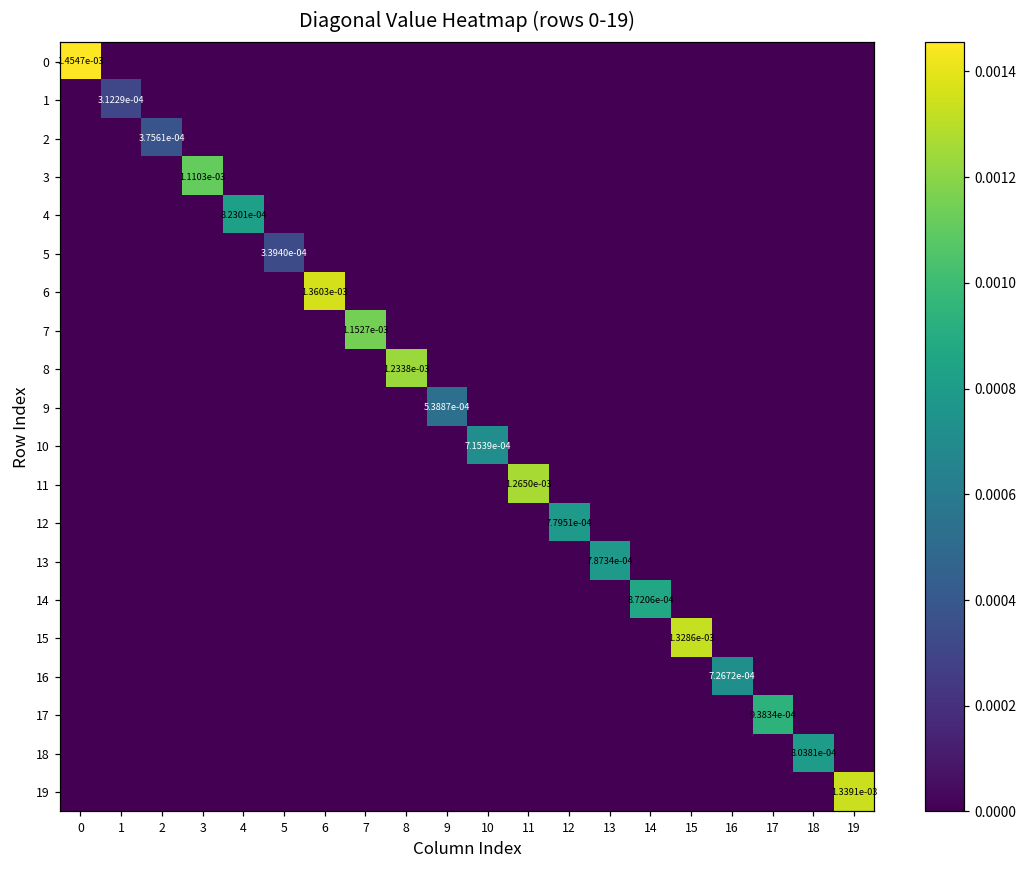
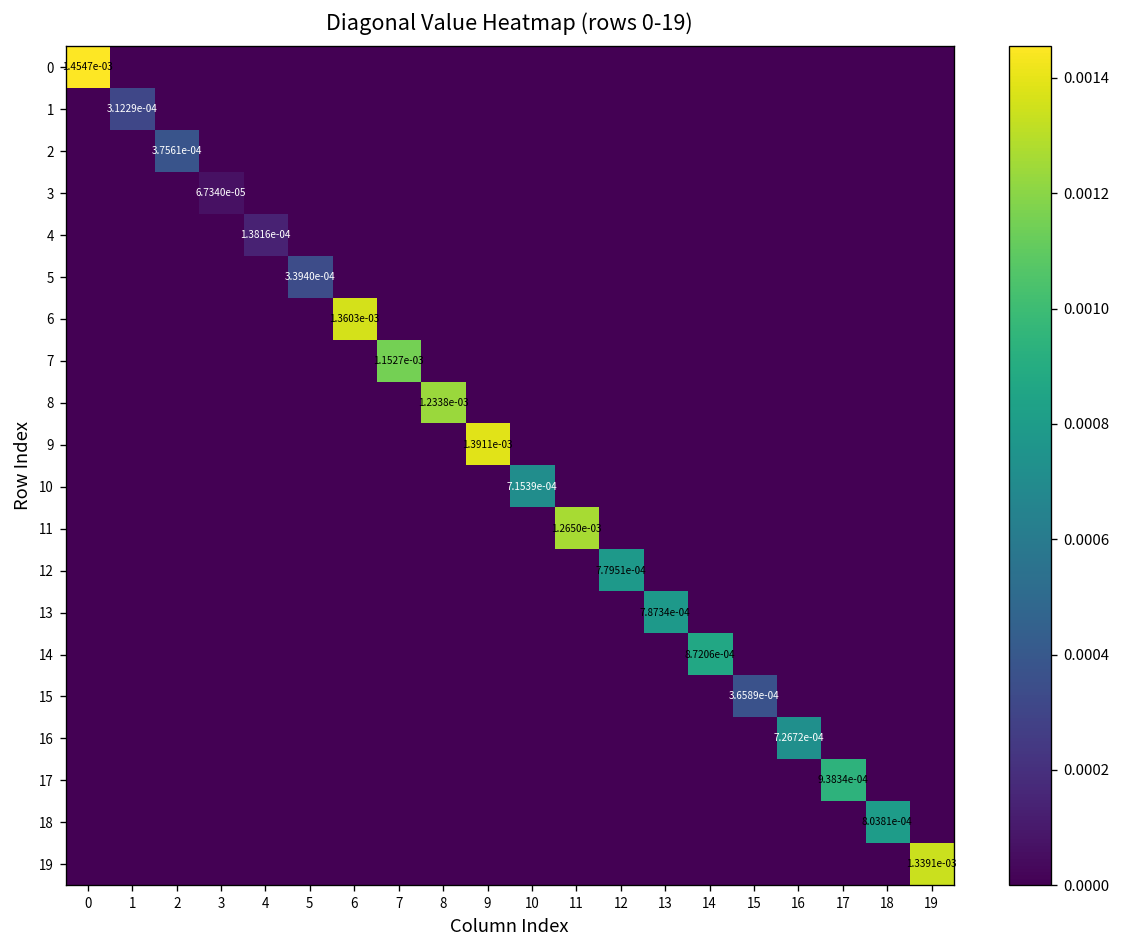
  {
    "0": {
      "0": "1.4547e-03"
    },
    "1": {
      "1": "3.1229e-04"
    },
    "2": {
      "2": "3.7561e-04"
    },
    "3": {
-     "3": "1.1103e-03"
+     "3": "6.7340e-05"
    },
    "4": {
-     "4": "8.2301e-04"
+     "4": "1.3816e-04"
    },
    "5": {
      "5": "3.3940e-04"
    },
    "6": {
      "6": "1.3603e-03"
    },
    "7": {
      "7": "1.1527e-03"
    },
    "8": {
      "8": "1.2338e-03"
    },
    "9": {
-     "9": "5.3887e-04"
+     "9": "1.3911e-03"
    },
    "10": {
      "10": "7.1539e-04"
    },
    "11": {
      "11": "1.2650e-03"
    },
    "12": {
      "12": "7.7951e-04"
    },
    "13": {
      "13": "7.8734e-04"
    },
    "14": {
      "14": "8.7206e-04"
    },
    "15": {
-     "15": "1.3286e-03"
+     "15": "3.6589e-04"
    },
    "16": {
      "16": "7.2672e-04"
    },
    "17": {
      "17": "9.3834e-04"
    },
    "18": {
      "18": "8.0381e-04"
    },
    "19": {
      "19": "1.3391e-03"
    }
  }
